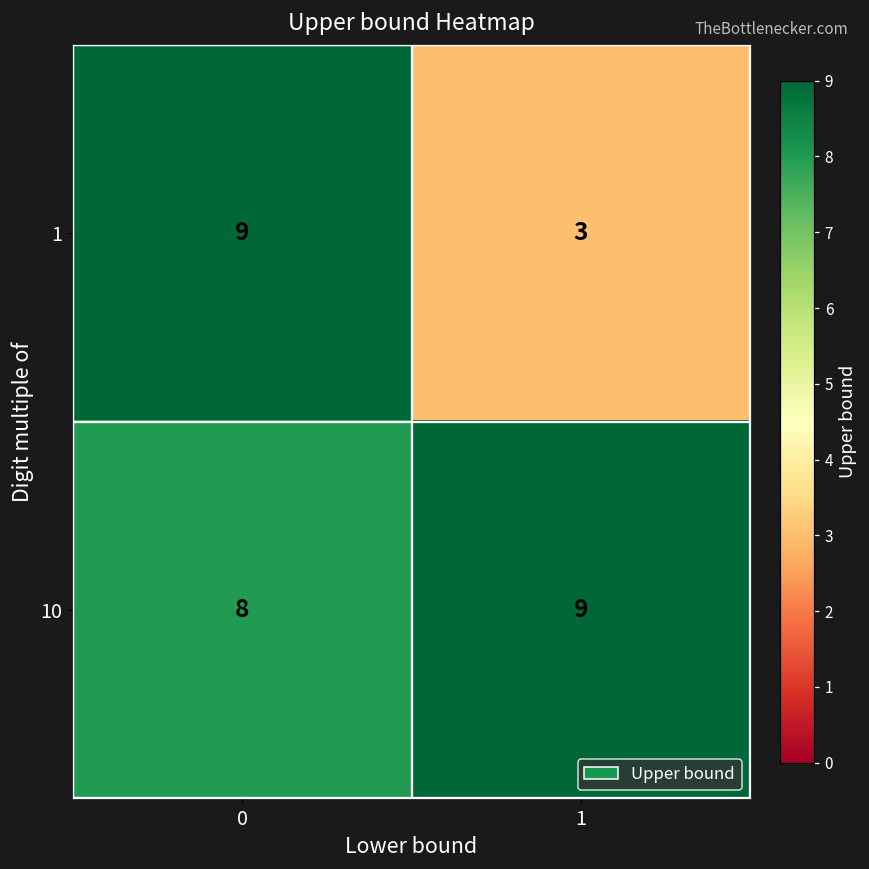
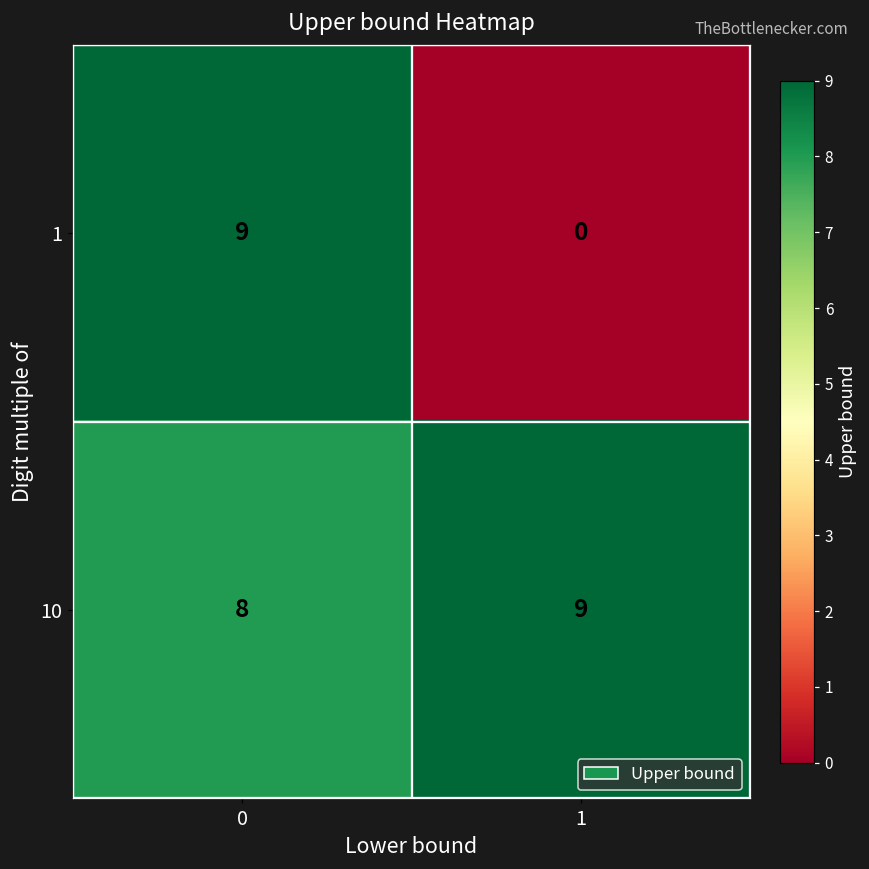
  {
    "1": {
      "0": 9,
-     "1": 3
+     "1": 0
    },
    "10": {
      "0": 8,
      "1": 9
    }
  }
